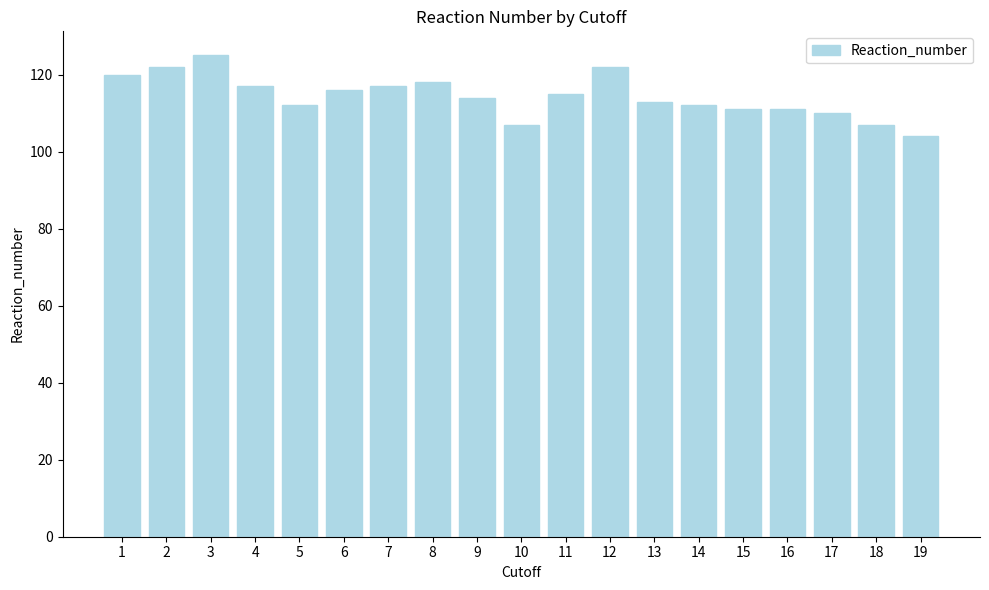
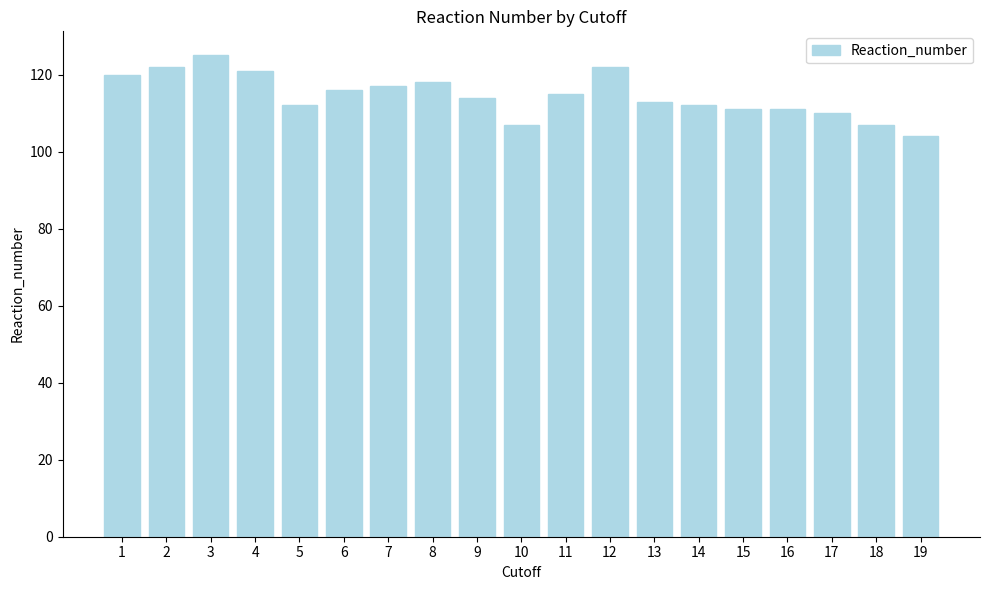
  {
    "1": 120,
    "2": 122,
    "3": 125,
-   "4": 117,
+   "4": 121,
    "5": 112,
    "6": 116,
    "7": 117,
    "8": 118,
    "9": 114,
    "10": 107,
    "11": 115,
    "12": 122,
    "13": 113,
    "14": 112,
    "15": 111,
    "16": 111,
    "17": 110,
    "18": 107,
    "19": 104
  }
